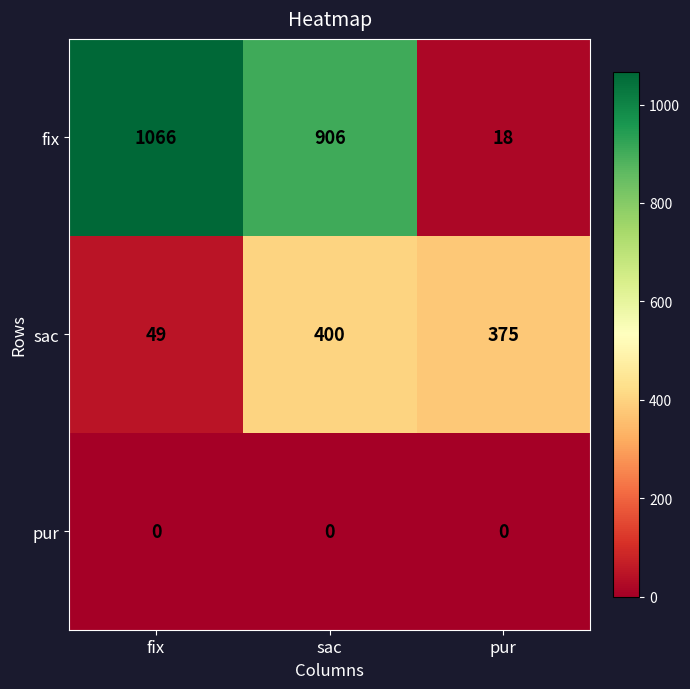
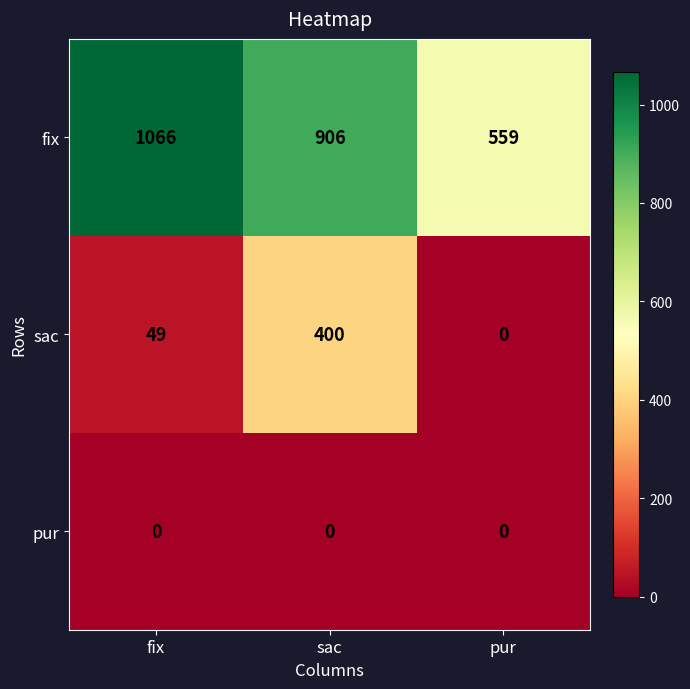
  {
    "fix": {
      "fix": 1066,
      "sac": 906,
-     "pur": 18
+     "pur": 559
    },
    "sac": {
      "fix": 49,
      "sac": 400,
-     "pur": 375
+     "pur": 0
    },
    "pur": {
      "fix": 0,
      "sac": 0,
      "pur": 0
    }
  }
